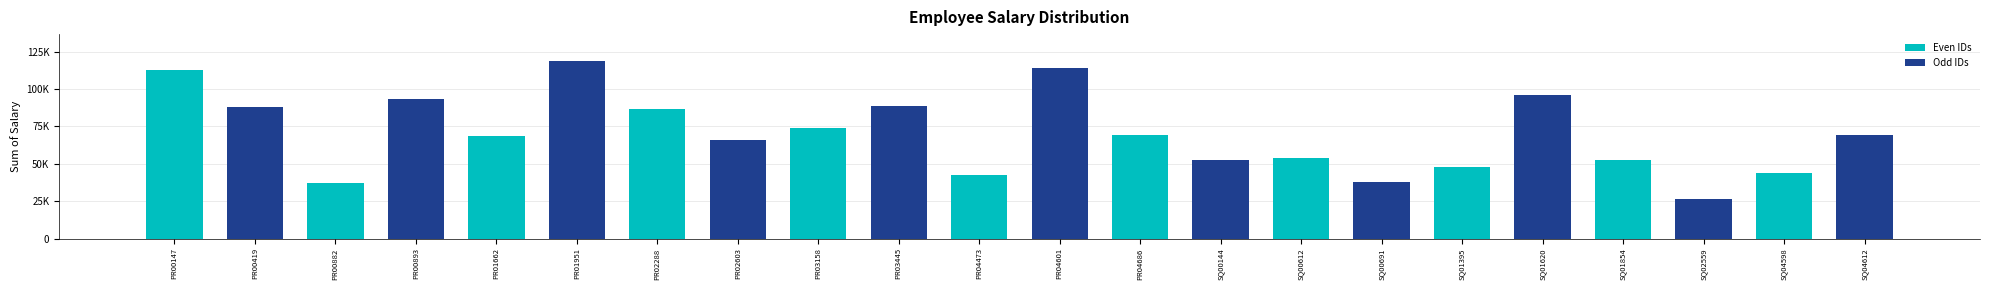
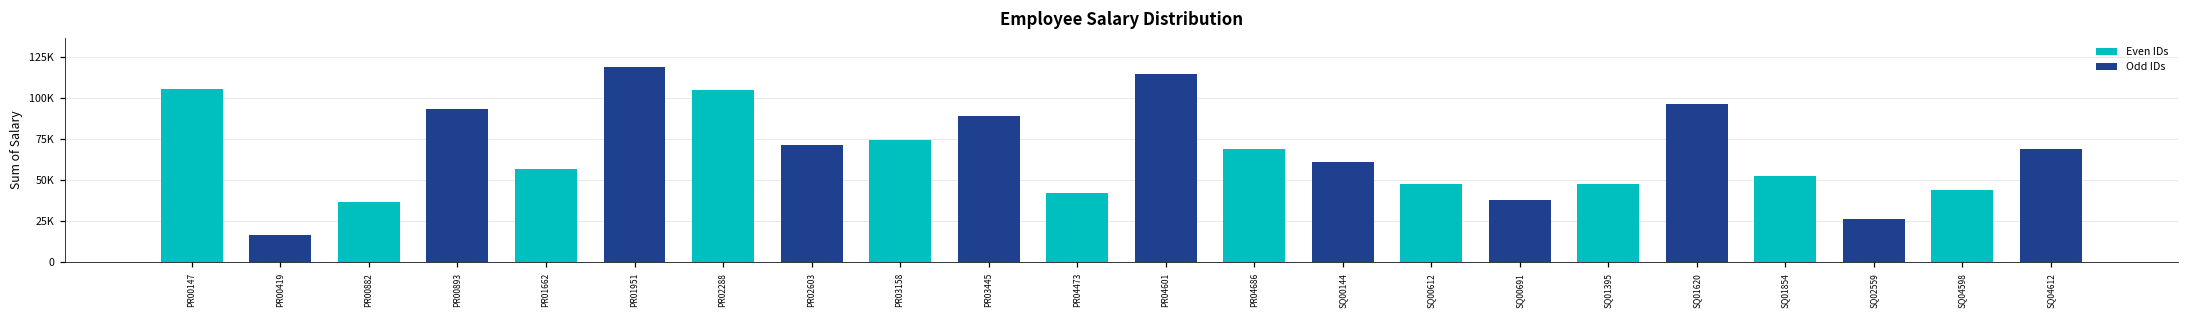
  {
-   "PR00147": 113000,
-   "PR00419": 88000,
+   "PR00147": 105000,
+   "PR00419": 17000,
    "PR00882": 37000,
    "PR00893": 93000,
-   "PR01662": 69000,
+   "PR01662": 57000,
    "PR01951": 119000,
-   "PR02288": 86000,
-   "PR02603": 66000,
+   "PR02288": 105000,
+   "PR02603": 72000,
    "PR03158": 74000,
    "PR03445": 89000,
    "PR04473": 42000,
    "PR04601": 114000,
    "PR04686": 69000,
-   "SQ00144": 52000,
-   "SQ00612": 54000,
+   "SQ00144": 61000,
+   "SQ00612": 48000,
    "SQ00691": 38000,
    "SQ01395": 48000,
    "SQ01620": 96000,
    "SQ01854": 53000,
    "SQ02559": 26000,
    "SQ04598": 44000,
    "SQ04612": 69000
  }
